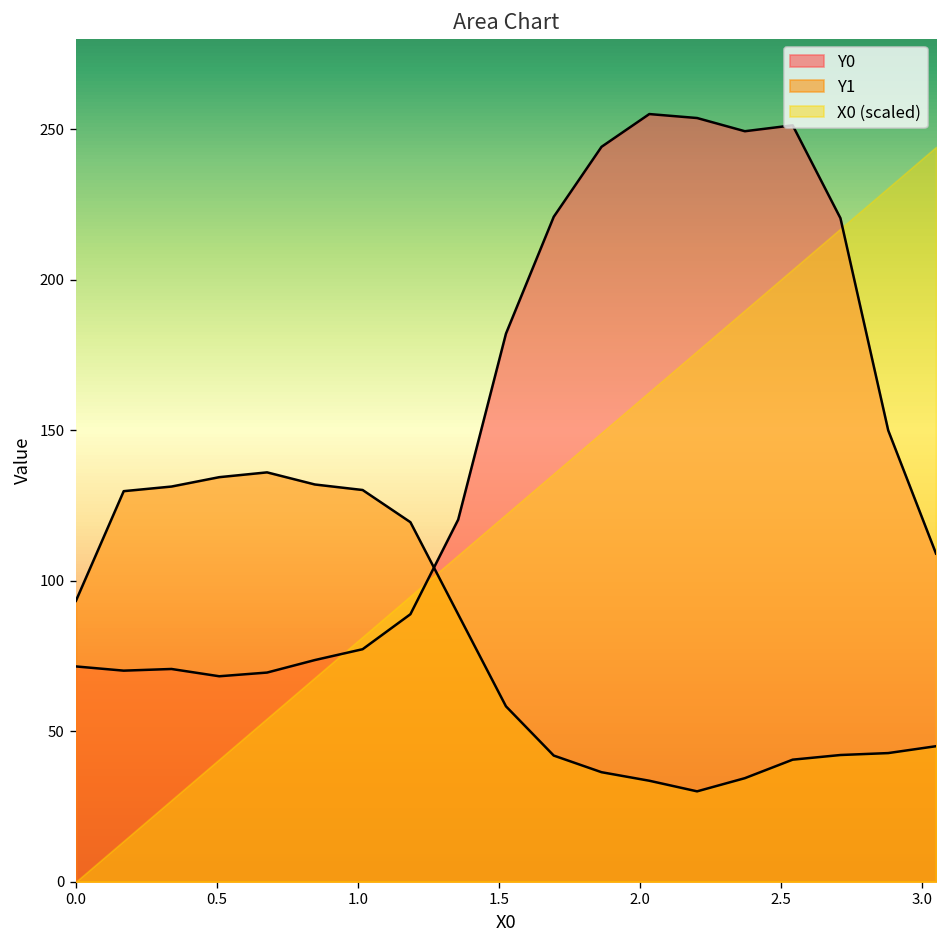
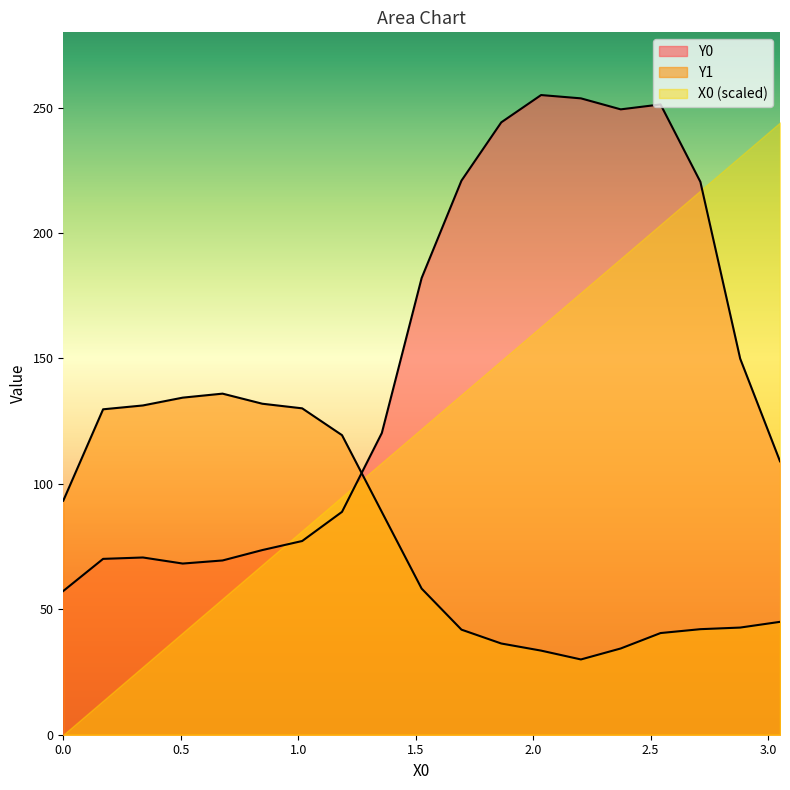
  {
    "Y0": {
-     "0.0": 72
+     "0.0": 57
    },
    "Y1": {
      "0.0": 93
    },
    "X0 (scaled)": {
      "0.0": 0
    }
  }
